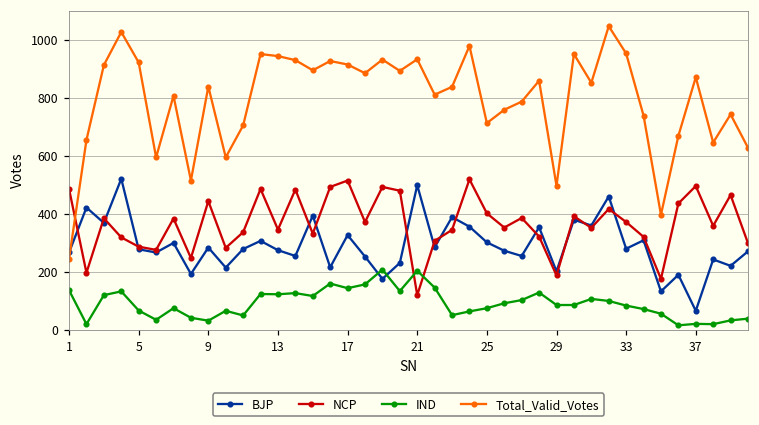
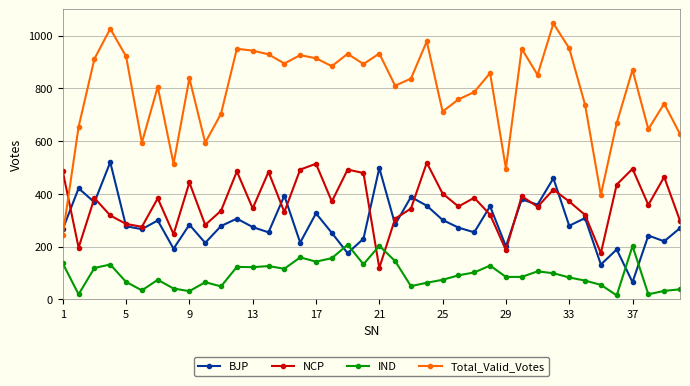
  {
    "BJP": {
      "1": 270,
      "9": 280,
      "13": 270,
      "17": 330,
      "21": 500,
      "25": 300,
      "29": 200,
      "33": 280,
      "37": 70
    },
    "NCP": {
      "1": 490,
      "9": 440,
      "13": 350,
      "17": 510,
      "21": 120,
      "25": 400,
      "29": 190,
      "33": 370,
      "37": 500
    },
    "IND": {
      "1": 140,
      "5": 70,
      "9": 30,
      "13": 120,
      "17": 140,
      "21": 200,
      "25": 70,
      "29": 90,
      "33": 80,
-     "37": 20
+     "37": 200
    },
    "Total_Valid_Votes": {
      "1": 240,
      "5": 920,
      "9": 840,
      "13": 940,
      "17": 910,
      "21": 930,
      "25": 710,
      "29": 500,
      "33": 950,
      "37": 870
    }
  }
